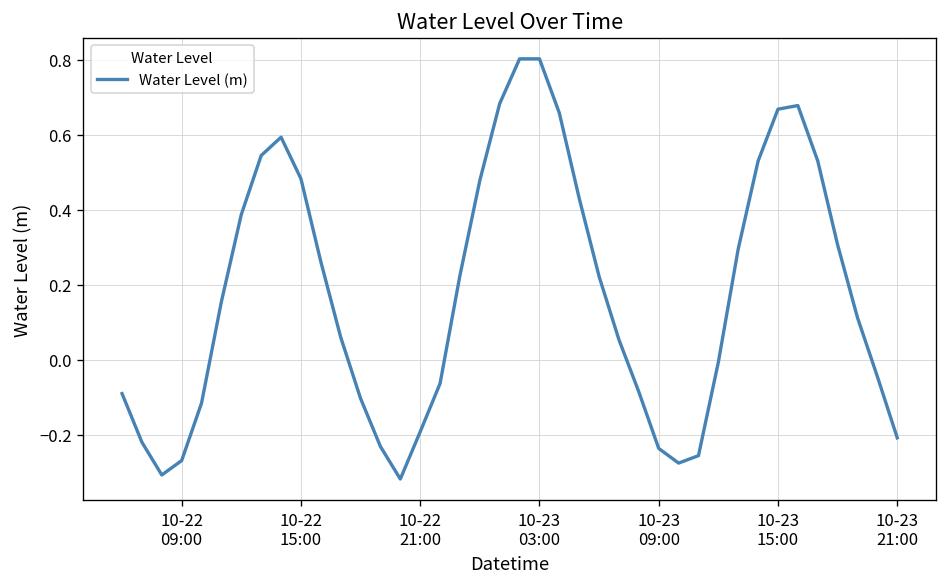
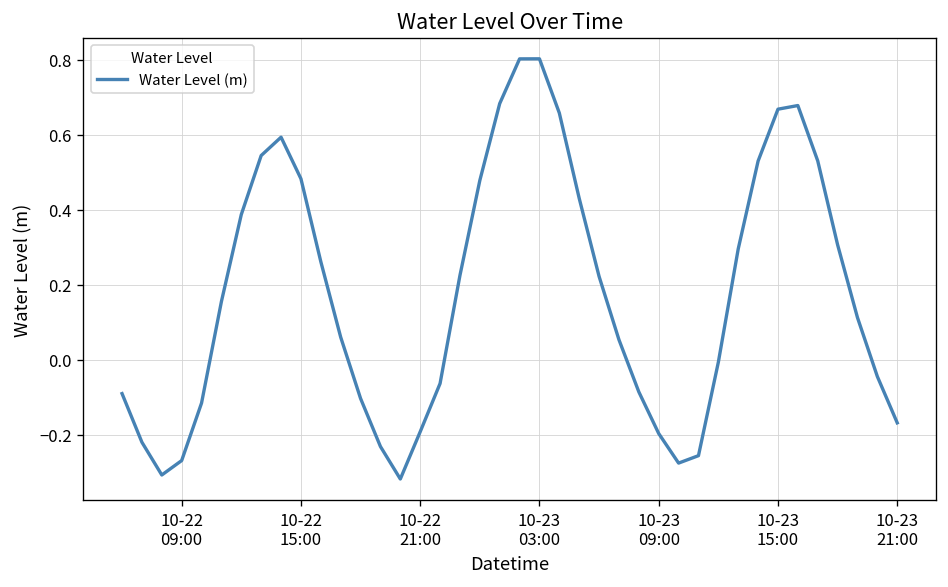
  {
    "10-22 09:00": -0.27,
    "10-22 15:00": 0.48,
    "10-22 21:00": -0.19,
    "10-23 03:00": 0.80,
-   "10-23 09:00": -0.24,
+   "10-23 09:00": -0.20,
    "10-23 15:00": 0.67,
-   "10-23 21:00": -0.21
+   "10-23 21:00": -0.17
  }
